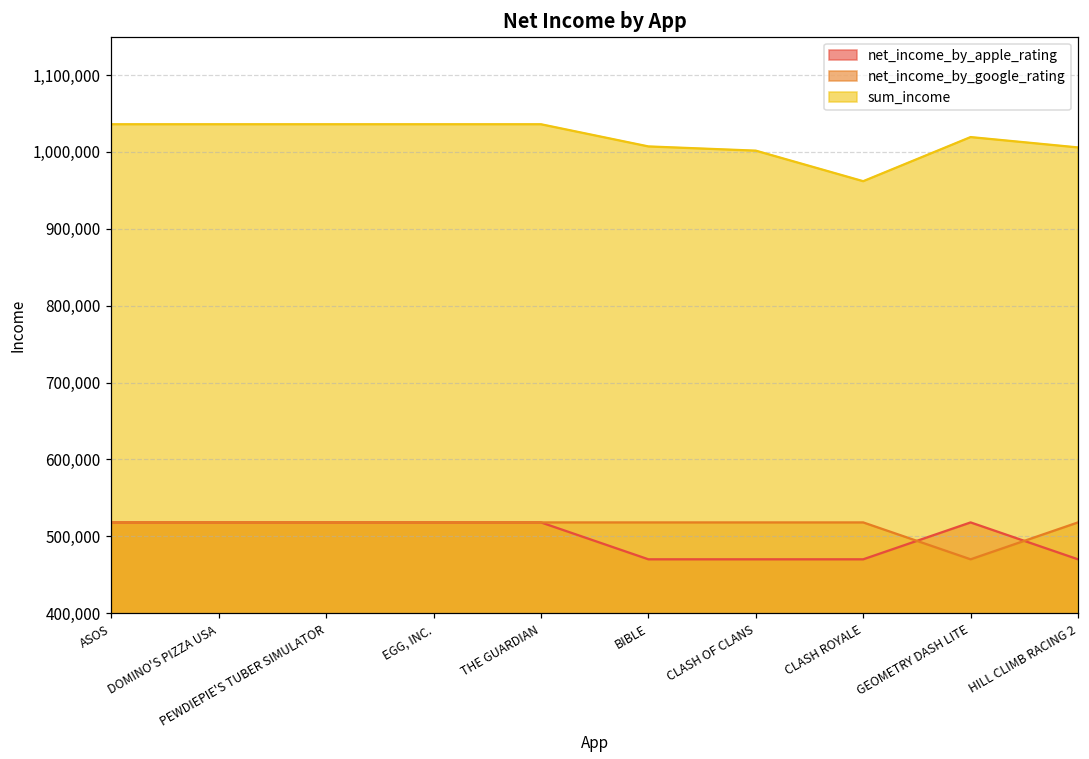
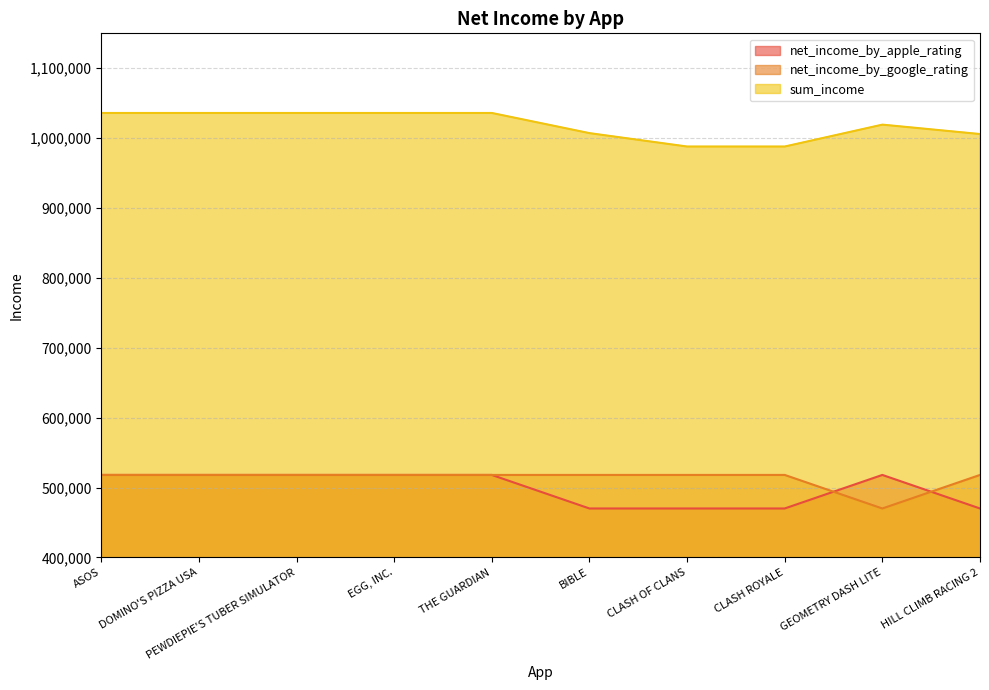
  {
    "sum_income": {
      "ASOS": "1,040,000",
      "DOMINO'S PIZZA USA": "1,040,000",
      "PEWDIEPIE'S TUBER SIMULATOR": "1,040,000",
      "EGG, INC.": "1,040,000",
      "THE GUARDIAN": "1,040,000",
      "BIBLE": "1,010,000",
-     "CLASH OF CLANS": "1,000,000",
-     "CLASH ROYALE": "960,000",
+     "CLASH OF CLANS": "990,000",
+     "CLASH ROYALE": "990,000",
      "GEOMETRY DASH LITE": "1,020,000",
      "HILL CLIMB RACING 2": "1,010,000"
    }
  }
